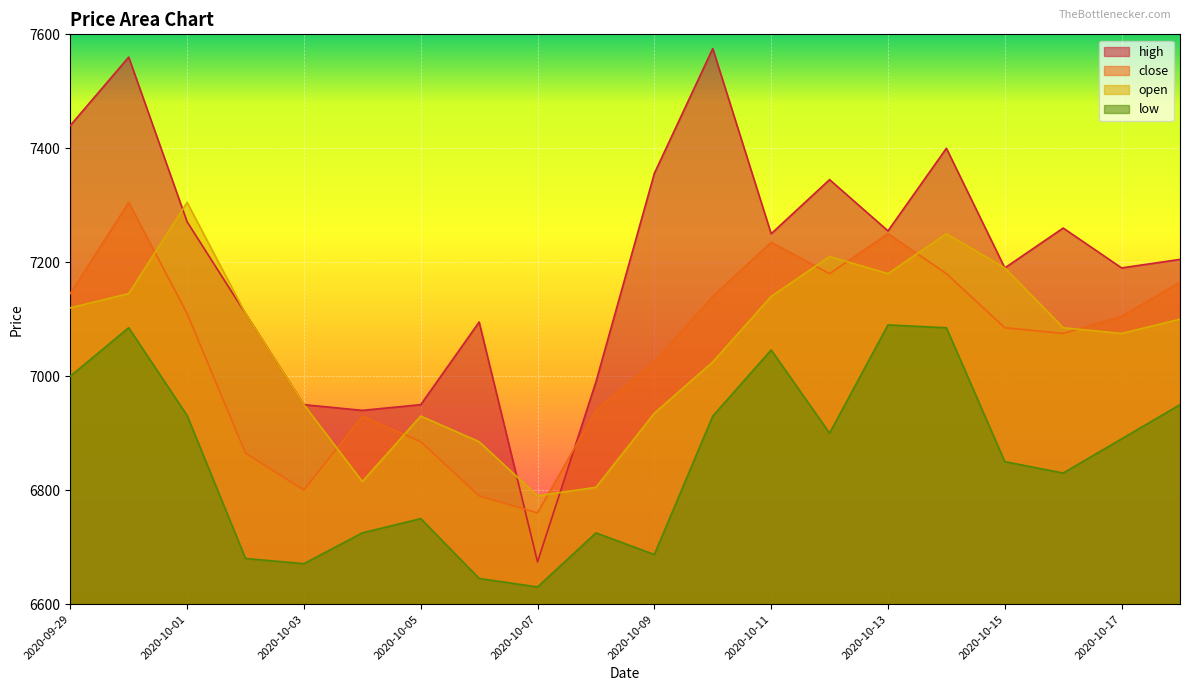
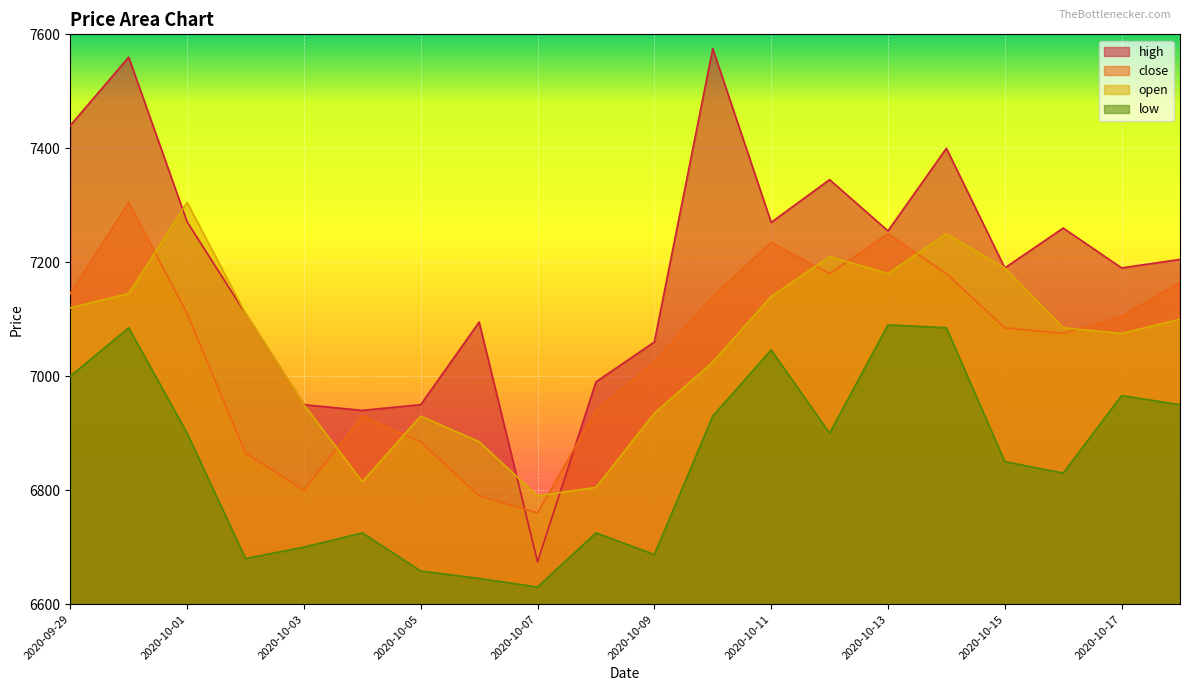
  {
    "high": {
      "2020-09-29": 7440,
      "2020-10-01": 7270,
      "2020-10-05": 6950,
      "2020-10-07": 6670,
-     "2020-10-09": 7360,
-     "2020-10-11": 7250,
+     "2020-10-09": 7060,
+     "2020-10-11": 7270,
      "2020-10-13": 7260,
      "2020-10-17": 7190
    },
    "low": {
      "2020-09-29": 7000,
-     "2020-10-01": 6930,
-     "2020-10-03": 6670,
-     "2020-10-05": 6750,
+     "2020-10-01": 6900,
+     "2020-10-03": 6700,
+     "2020-10-05": 6660,
      "2020-10-07": 6630,
      "2020-10-09": 6690,
      "2020-10-11": 7050,
      "2020-10-13": 7090,
      "2020-10-15": 6850,
-     "2020-10-17": 6890
+     "2020-10-17": 6970
    }
  }
